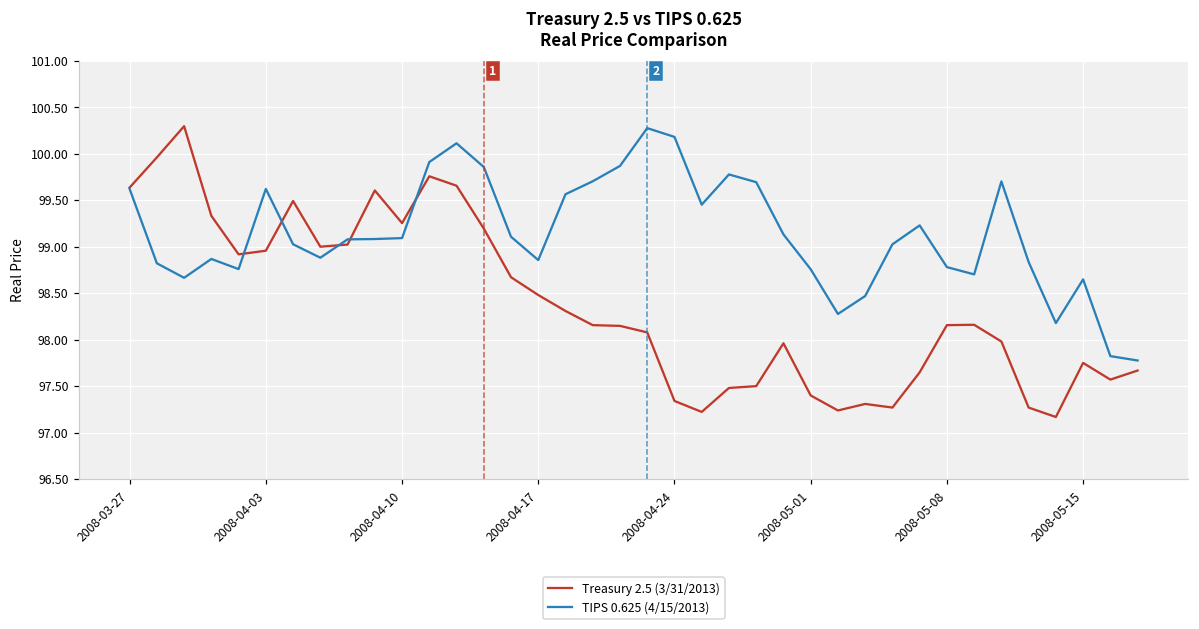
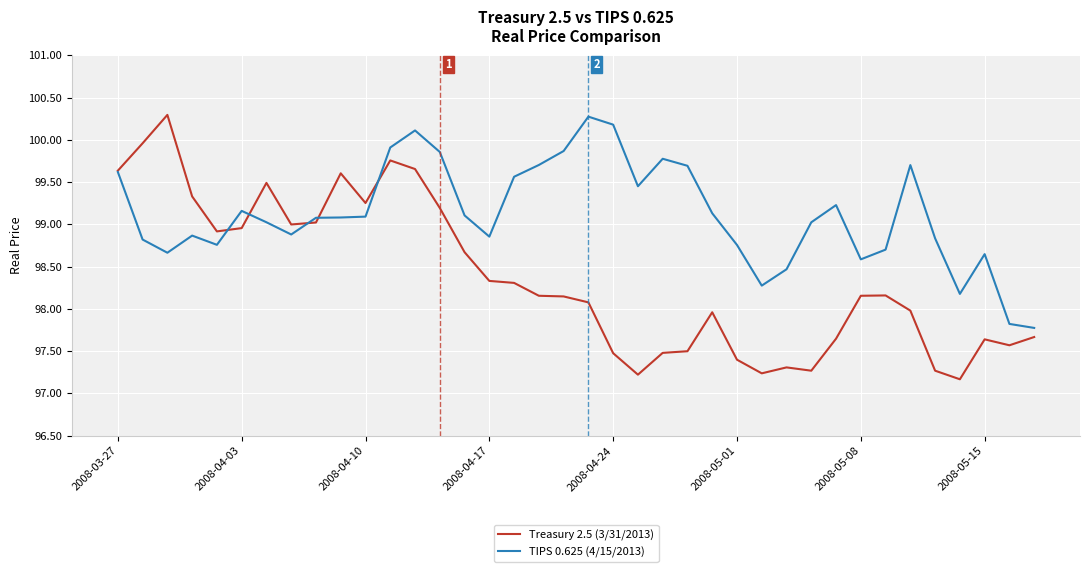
  {
    "Treasury 2.5 (3/31/2013)": {
      "2008-04-03": 99.0,
      "2008-04-10": 99.3,
-     "2008-04-17": 98.5,
-     "2008-04-24": 97.3,
+     "2008-04-17": 98.3,
+     "2008-04-24": 97.5,
      "2008-05-01": 97.4,
      "2008-05-08": 98.2,
-     "2008-05-15": 97.8
+     "2008-05-15": 97.6
    },
    "TIPS 0.625 (4/15/2013)": {
-     "2008-04-03": 99.6,
+     "2008-04-03": 99.2,
      "2008-04-10": 99.1,
      "2008-04-17": 98.9,
      "2008-04-24": 100.2,
      "2008-05-01": 98.8,
-     "2008-05-08": 98.8,
+     "2008-05-08": 98.6,
      "2008-05-15": 98.6
    }
  }
